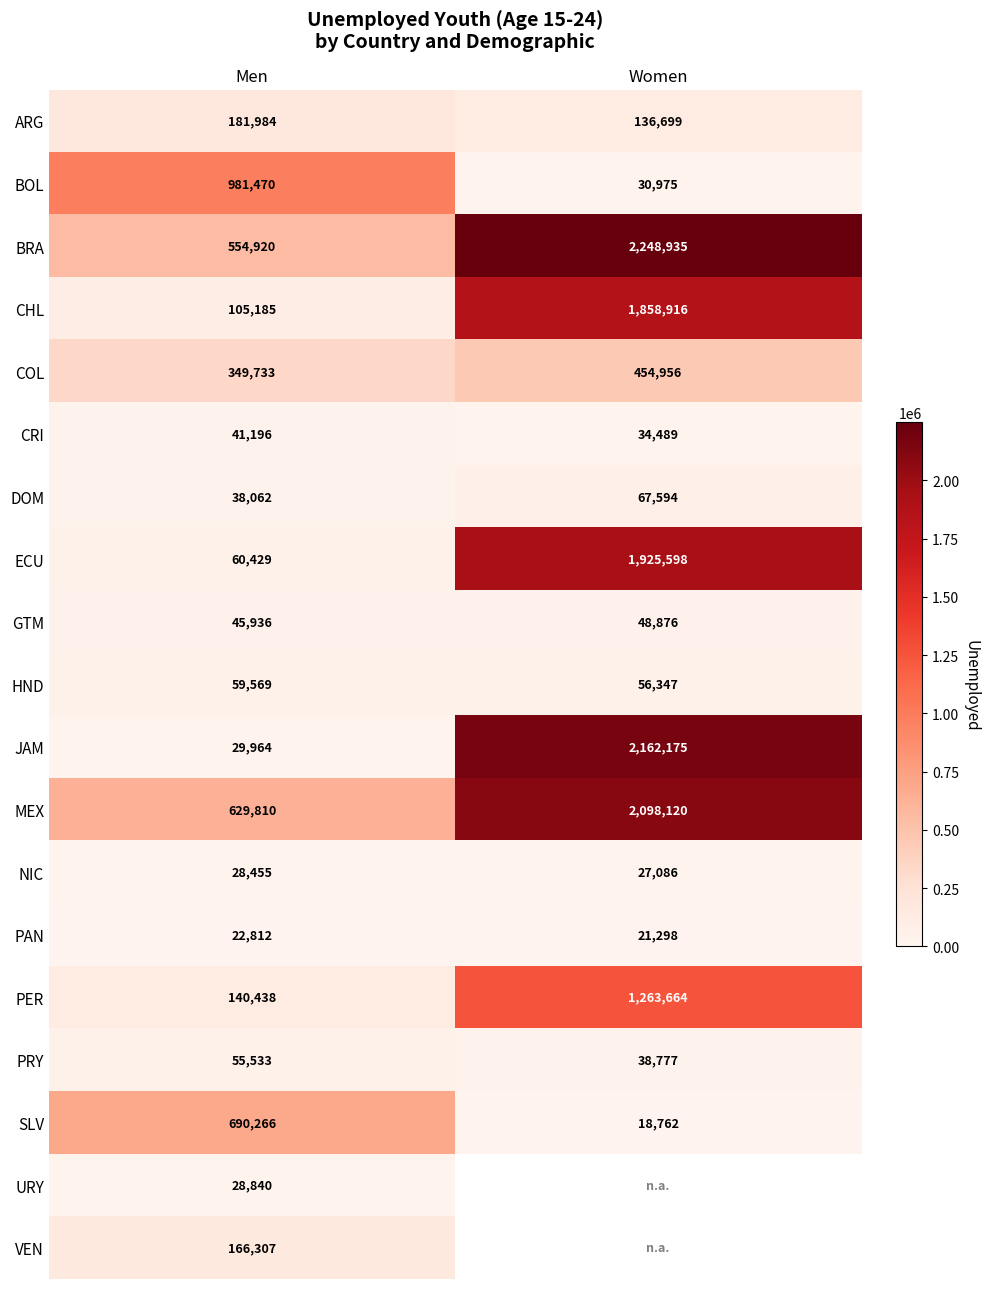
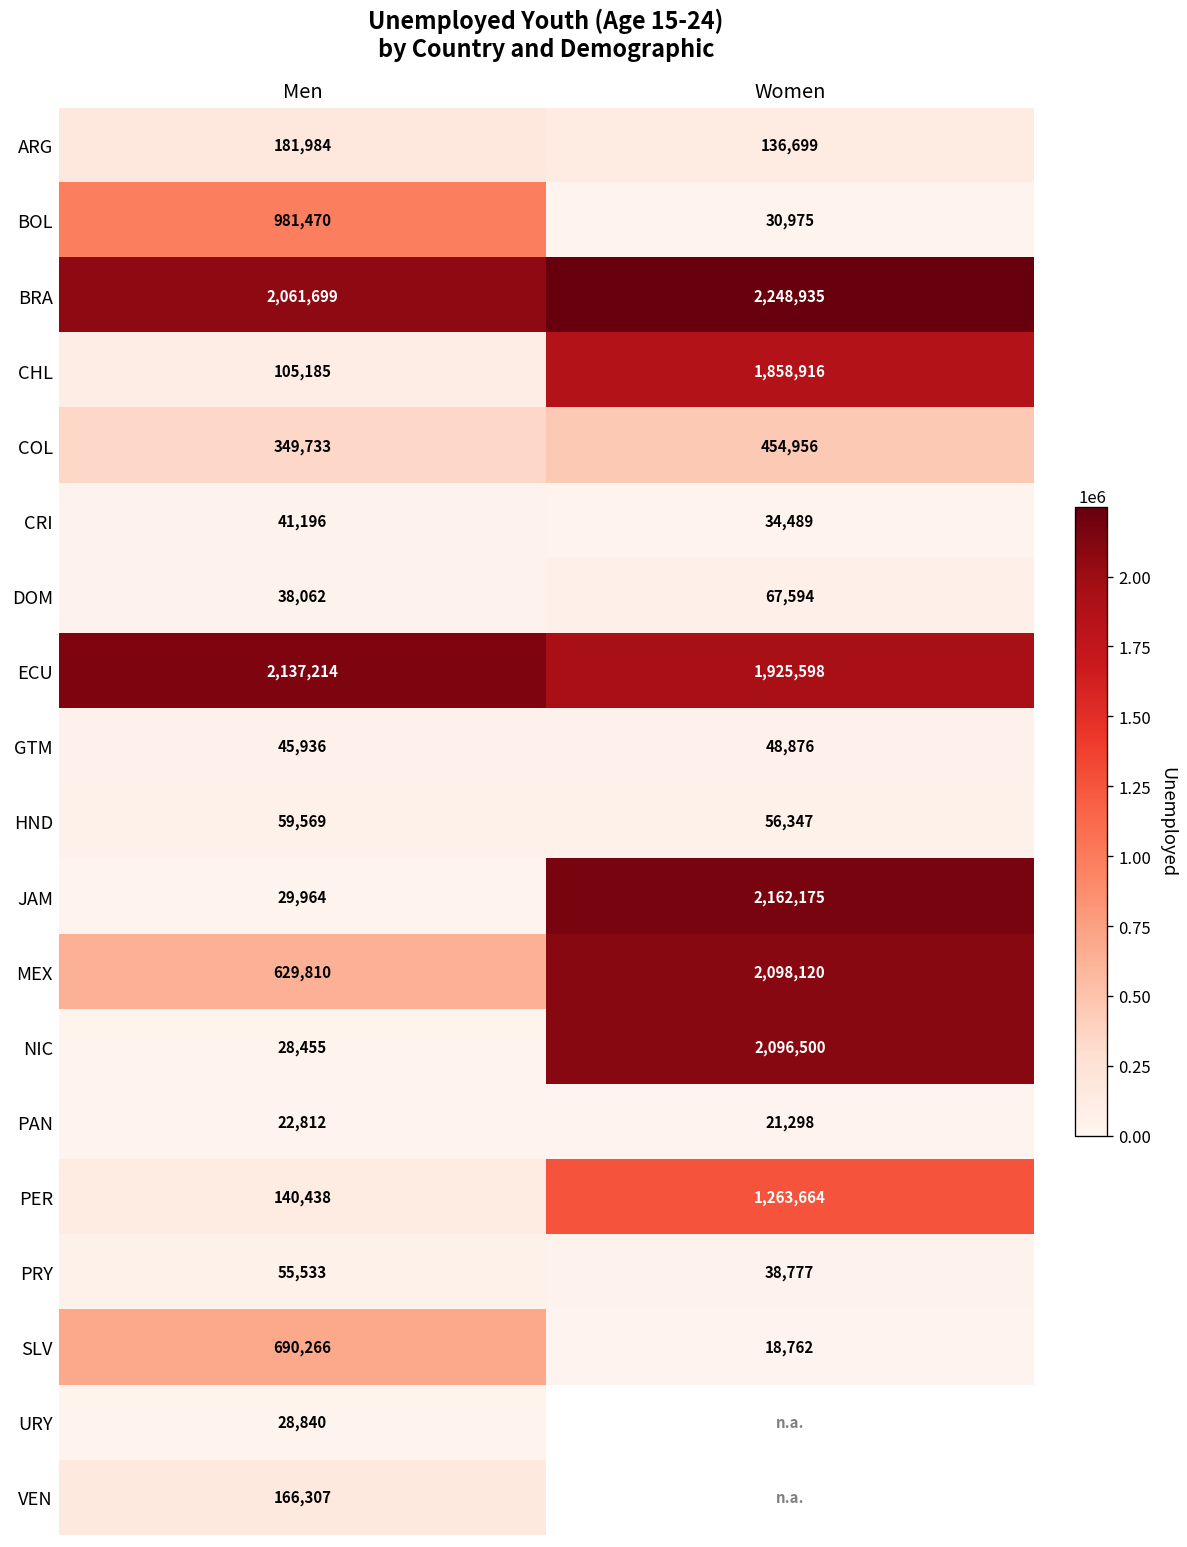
  {
    "ARG": {
      "Men": "181,984",
      "Women": "136,699"
    },
    "BOL": {
      "Men": "981,470",
      "Women": "30,975"
    },
    "BRA": {
-     "Men": "554,920",
+     "Men": "2,061,699",
      "Women": "2,248,935"
    },
    "CHL": {
      "Men": "105,185",
      "Women": "1,858,916"
    },
    "COL": {
      "Men": "349,733",
      "Women": "454,956"
    },
    "CRI": {
      "Men": "41,196",
      "Women": "34,489"
    },
    "DOM": {
      "Men": "38,062",
      "Women": "67,594"
    },
    "ECU": {
-     "Men": "60,429",
+     "Men": "2,137,214",
      "Women": "1,925,598"
    },
    "GTM": {
      "Men": "45,936",
      "Women": "48,876"
    },
    "HND": {
      "Men": "59,569",
      "Women": "56,347"
    },
    "JAM": {
      "Men": "29,964",
      "Women": "2,162,175"
    },
    "MEX": {
      "Men": "629,810",
      "Women": "2,098,120"
    },
    "NIC": {
      "Men": "28,455",
-     "Women": "27,086"
+     "Women": "2,096,500"
    },
    "PAN": {
      "Men": "22,812",
      "Women": "21,298"
    },
    "PER": {
      "Men": "140,438",
      "Women": "1,263,664"
    },
    "PRY": {
      "Men": "55,533",
      "Women": "38,777"
    },
    "SLV": {
      "Men": "690,266",
      "Women": "18,762"
    },
    "URY": {
      "Men": "28,840"
    },
    "VEN": {
      "Men": "166,307"
    }
  }
